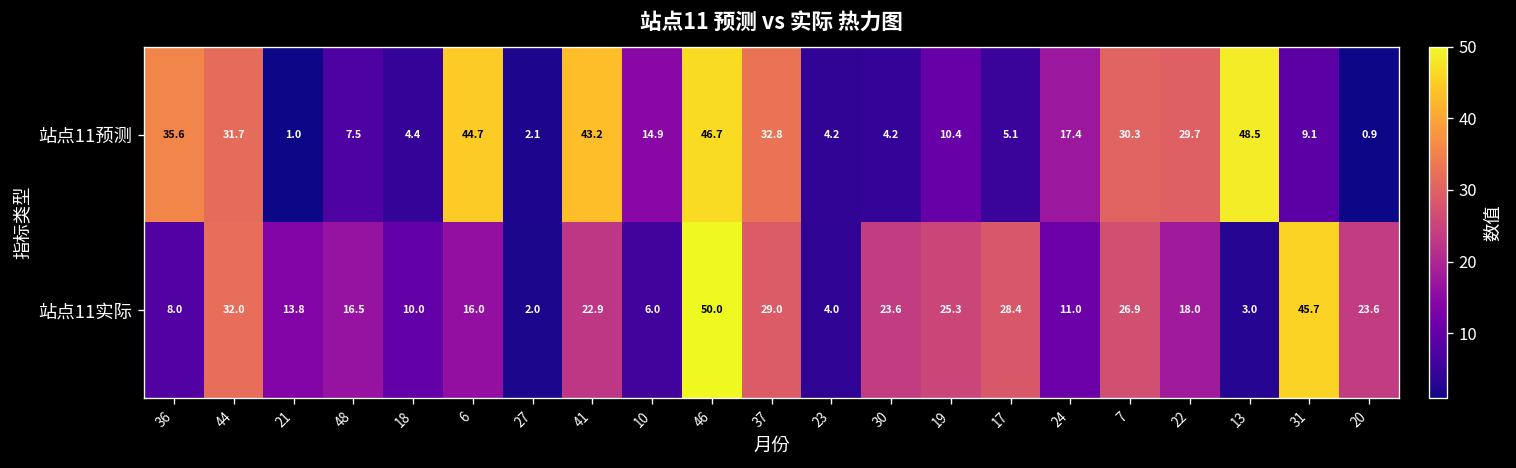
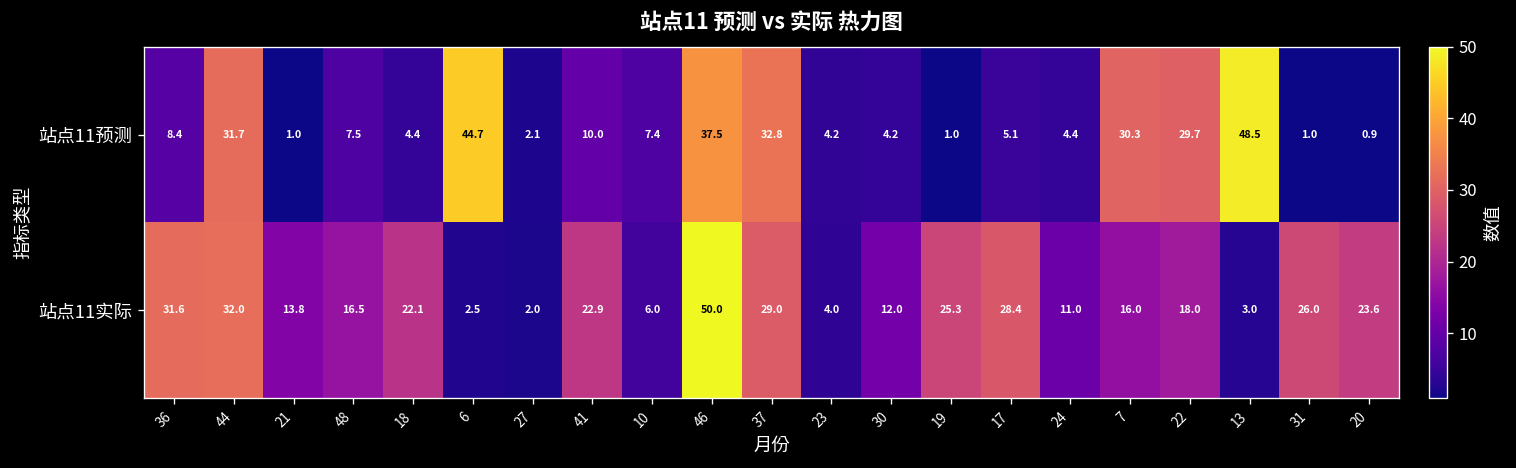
  {
    "站点11预测": {
-     "36": 35.6,
+     "36": 8.4,
      "44": 31.7,
      "21": 1.0,
      "48": 7.5,
      "18": 4.4,
      "6": 44.7,
      "27": 2.1,
-     "41": 43.2,
-     "10": 14.9,
-     "46": 46.7,
+     "41": 10.0,
+     "10": 7.4,
+     "46": 37.5,
      "37": 32.8,
      "23": 4.2,
      "30": 4.2,
-     "19": 10.4,
+     "19": 1.0,
      "17": 5.1,
-     "24": 17.4,
+     "24": 4.4,
      "7": 30.3,
      "22": 29.7,
      "13": 48.5,
-     "31": 9.1,
+     "31": 1.0,
      "20": 0.9
    },
    "站点11实际": {
-     "36": 8.0,
+     "36": 31.6,
      "44": 32.0,
      "21": 13.8,
      "48": 16.5,
-     "18": 10.0,
-     "6": 16.0,
+     "18": 22.1,
+     "6": 2.5,
      "27": 2.0,
      "41": 22.9,
      "10": 6.0,
      "46": 50.0,
      "37": 29.0,
      "23": 4.0,
-     "30": 23.6,
+     "30": 12.0,
      "19": 25.3,
      "17": 28.4,
      "24": 11.0,
-     "7": 26.9,
+     "7": 16.0,
      "22": 18.0,
      "13": 3.0,
-     "31": 45.7,
+     "31": 26.0,
      "20": 23.6
    }
  }
